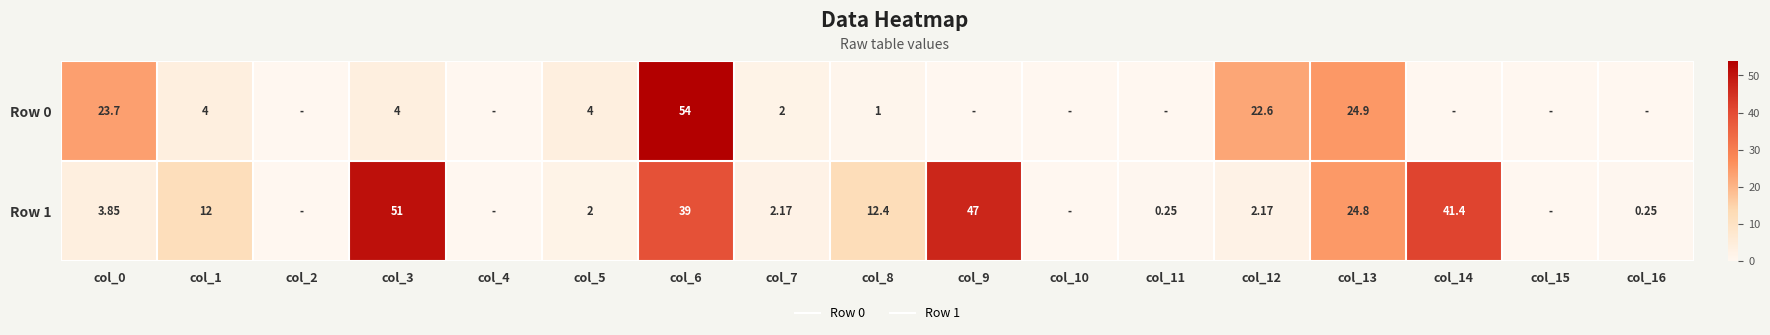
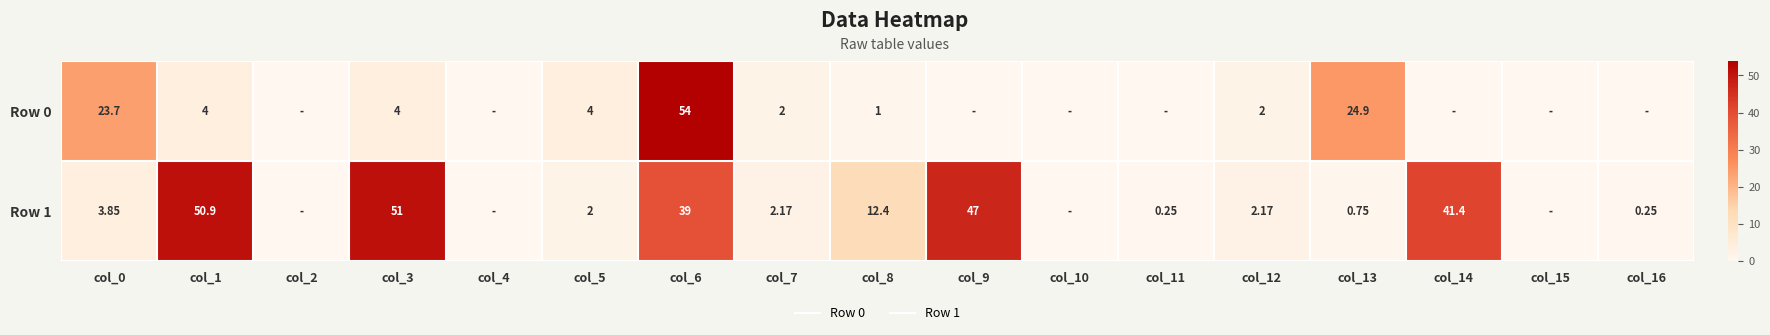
  {
    "Row 0": {
      "col_0": 23.7,
      "col_1": 4,
      "col_3": 4,
      "col_5": 4,
      "col_6": 54,
      "col_7": 2,
      "col_8": 1,
-     "col_12": 22.6,
+     "col_12": 2,
      "col_13": 24.9
    },
    "Row 1": {
      "col_0": 3.85,
-     "col_1": 12,
+     "col_1": 50.9,
      "col_3": 51,
      "col_5": 2,
      "col_6": 39,
      "col_7": 2.17,
      "col_8": 12.4,
      "col_9": 47,
      "col_11": 0.25,
      "col_12": 2.17,
-     "col_13": 24.8,
+     "col_13": 0.75,
      "col_14": 41.4,
      "col_16": 0.25
    }
  }
